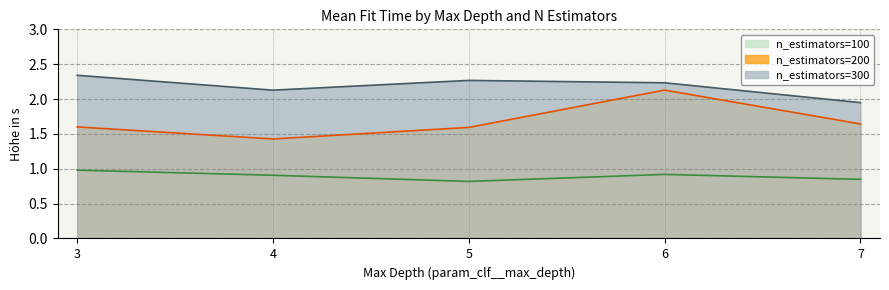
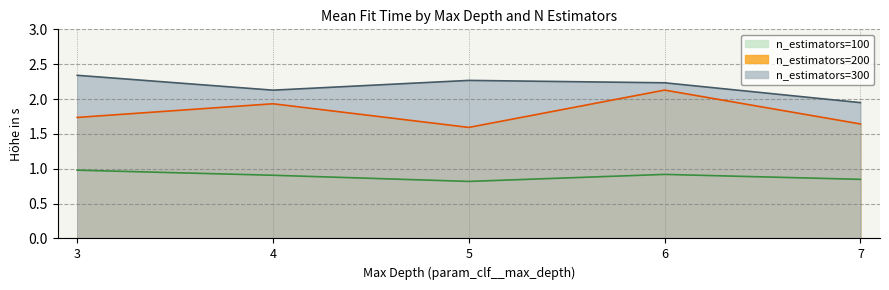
  {
    "n_estimators=200": {
-     "3": 1.6,
-     "4": 1.4,
+     "3": 1.7,
+     "4": 1.9,
      "5": 1.6,
      "6": 2.1,
      "7": 1.6
    }
  }
